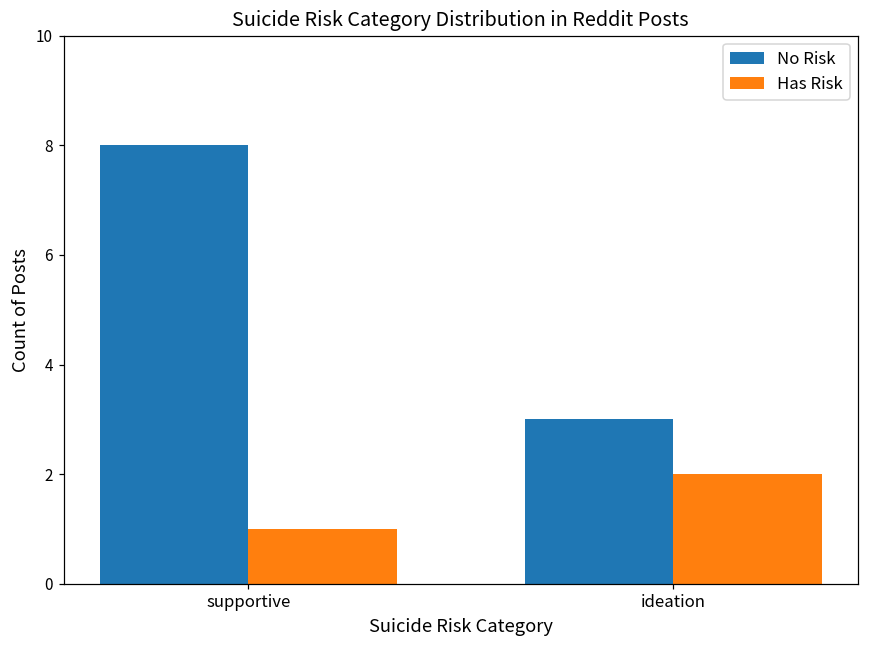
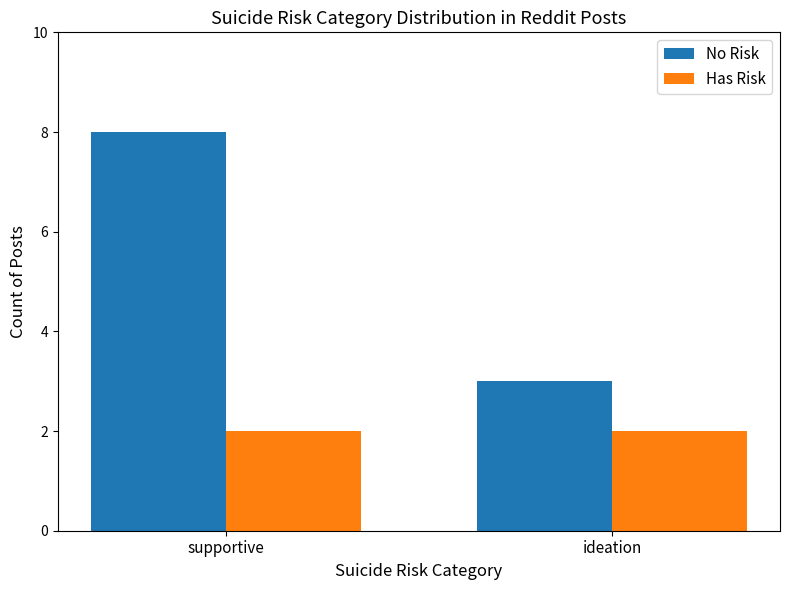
  {
    "No Risk": {
      "supportive": 8,
      "ideation": 3
    },
    "Has Risk": {
-     "supportive": 1,
+     "supportive": 2,
      "ideation": 2
    }
  }
